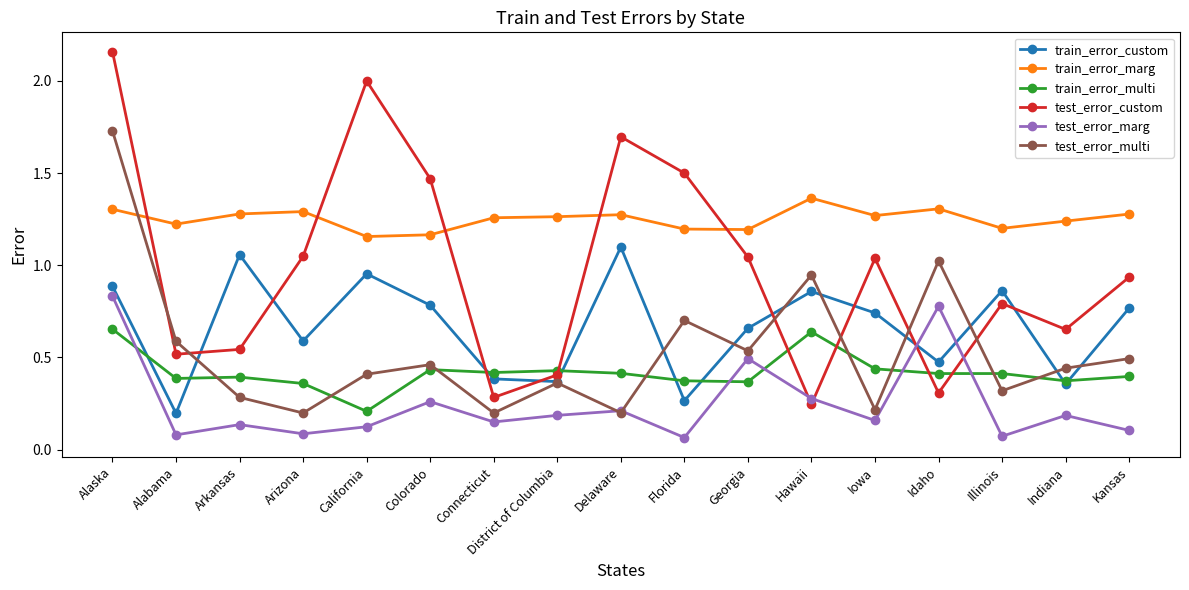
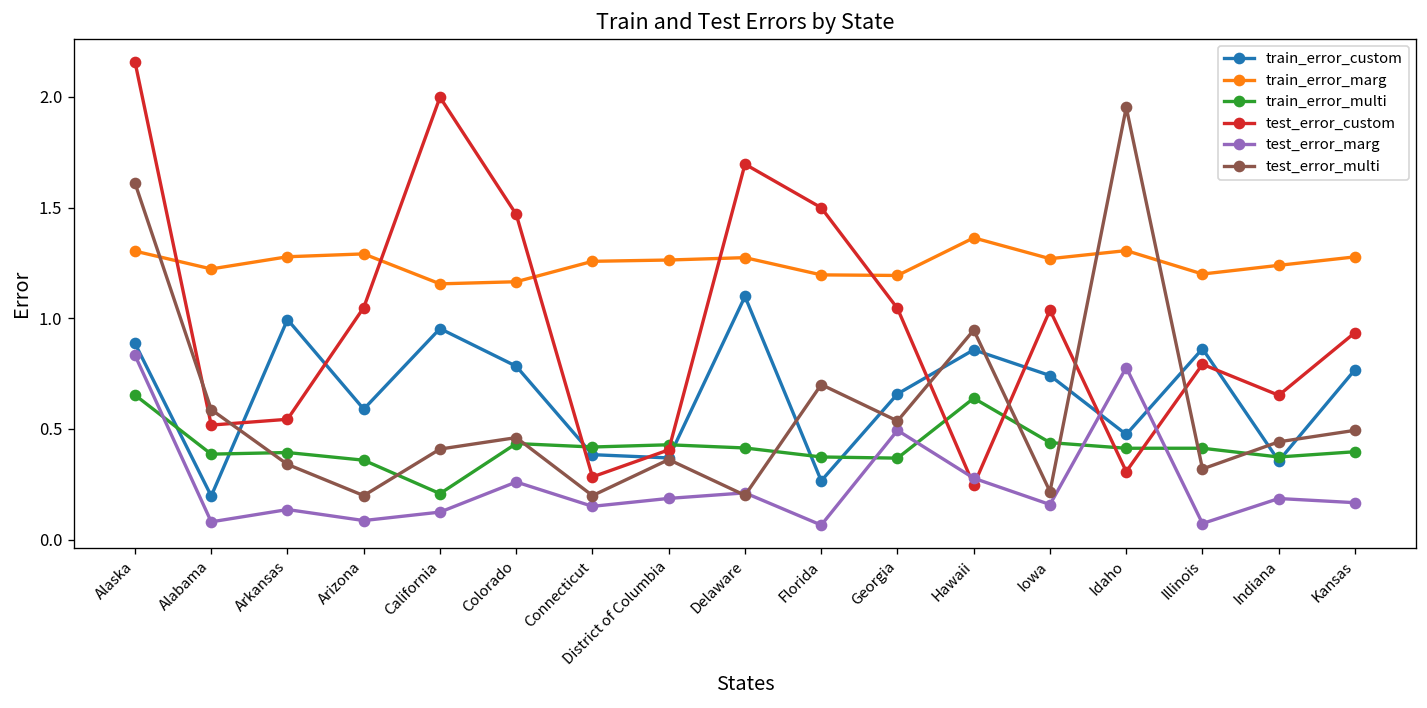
  {
    "train_error_custom": {
      "Alaska": 0.89,
      "Alabama": 0.20,
-     "Arkansas": 1.06,
+     "Arkansas": 0.99,
      "Arizona": 0.59,
      "California": 0.95,
      "Colorado": 0.78,
      "Connecticut": 0.38,
      "Delaware": 1.10,
      "Florida": 0.27,
      "Georgia": 0.66,
      "Hawaii": 0.86,
      "Iowa": 0.74,
      "Idaho": 0.48,
      "Illinois": 0.86,
      "Indiana": 0.36,
      "Kansas": 0.77
    },
    "train_error_marg": {
      "Alaska": 1.30,
      "Alabama": 1.22,
      "Arkansas": 1.28,
      "Arizona": 1.29,
      "California": 1.16,
      "Colorado": 1.17,
      "Connecticut": 1.26,
      "District of Columbia": 1.26,
      "Delaware": 1.27,
      "Florida": 1.20,
      "Georgia": 1.19,
      "Hawaii": 1.36,
      "Iowa": 1.27,
      "Idaho": 1.31,
      "Illinois": 1.20,
      "Indiana": 1.24,
      "Kansas": 1.28
    },
    "train_error_multi": {
      "Alaska": 0.65,
      "Alabama": 0.39,
      "Arkansas": 0.39,
      "Arizona": 0.36,
      "California": 0.21,
      "Colorado": 0.43,
      "Connecticut": 0.42,
      "District of Columbia": 0.43,
      "Delaware": 0.41,
      "Florida": 0.37,
      "Georgia": 0.37,
      "Hawaii": 0.64,
      "Iowa": 0.44,
      "Idaho": 0.41,
      "Illinois": 0.41,
      "Indiana": 0.37,
      "Kansas": 0.40
    },
    "test_error_custom": {
      "Alaska": 2.16,
      "Alabama": 0.52,
      "Arkansas": 0.54,
      "Arizona": 1.05,
      "California": 2.00,
      "Colorado": 1.47,
      "Connecticut": 0.28,
      "District of Columbia": 0.41,
      "Delaware": 1.70,
      "Florida": 1.50,
      "Georgia": 1.04,
      "Hawaii": 0.25,
      "Iowa": 1.04,
      "Idaho": 0.31,
      "Illinois": 0.79,
      "Indiana": 0.65,
      "Kansas": 0.94
    },
    "test_error_marg": {
      "Alaska": 0.83,
      "Alabama": 0.08,
      "Arkansas": 0.14,
      "Arizona": 0.09,
      "California": 0.12,
      "Colorado": 0.26,
      "Connecticut": 0.15,
      "District of Columbia": 0.19,
      "Florida": 0.07,
      "Georgia": 0.49,
      "Hawaii": 0.28,
      "Iowa": 0.16,
      "Idaho": 0.78,
      "Illinois": 0.07,
      "Indiana": 0.19,
-     "Kansas": 0.10
+     "Kansas": 0.17
    },
    "test_error_multi": {
-     "Alaska": 1.73,
+     "Alaska": 1.61,
      "Alabama": 0.59,
-     "Arkansas": 0.28,
+     "Arkansas": 0.34,
      "Arizona": 0.20,
      "California": 0.41,
      "Colorado": 0.46,
      "Connecticut": 0.20,
      "Florida": 0.70,
      "Georgia": 0.54,
      "Hawaii": 0.95,
      "Iowa": 0.22,
-     "Idaho": 1.02,
+     "Idaho": 1.95,
      "Illinois": 0.32,
      "Indiana": 0.44,
      "Kansas": 0.49
    }
  }
